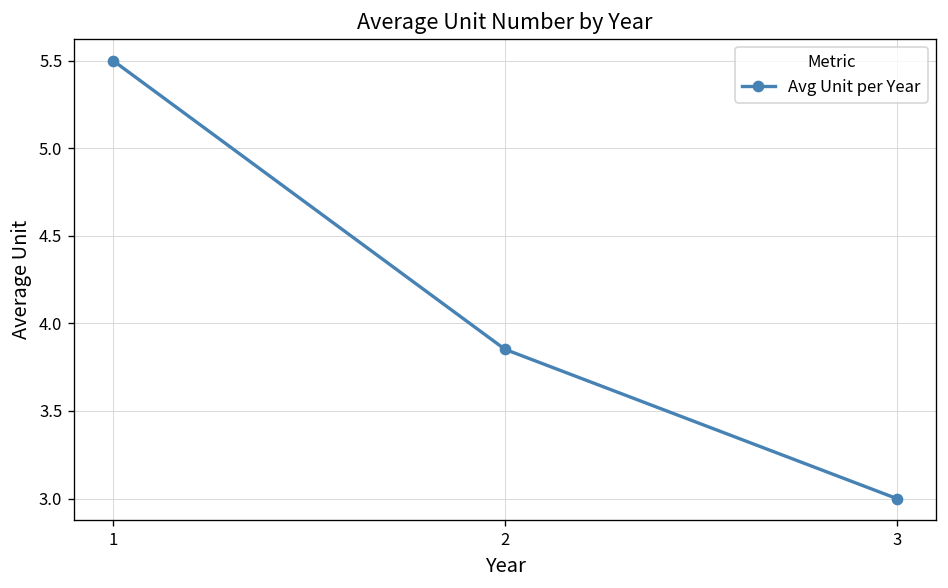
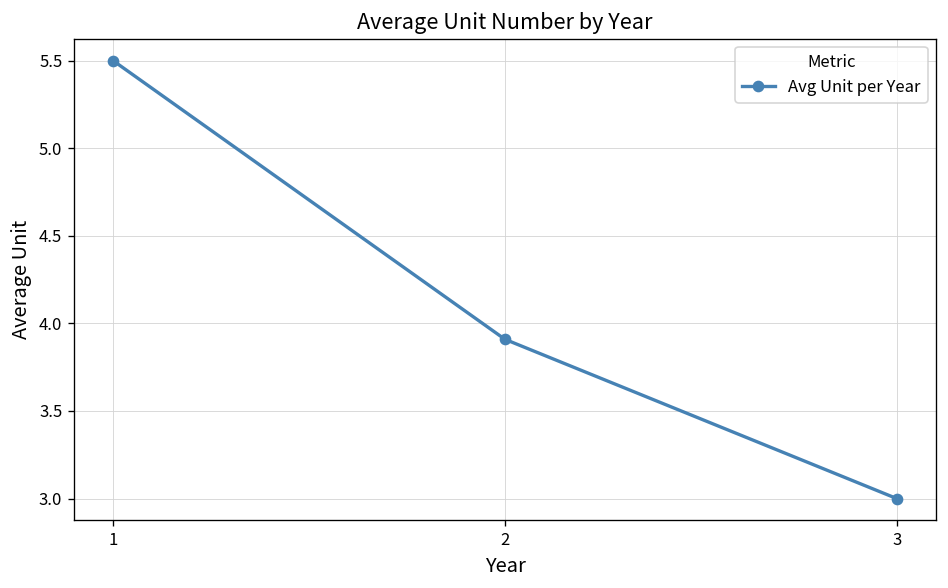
  {
    "1": 5.50,
-   "2": 3.85,
+   "2": 3.91,
    "3": 3.00
  }
